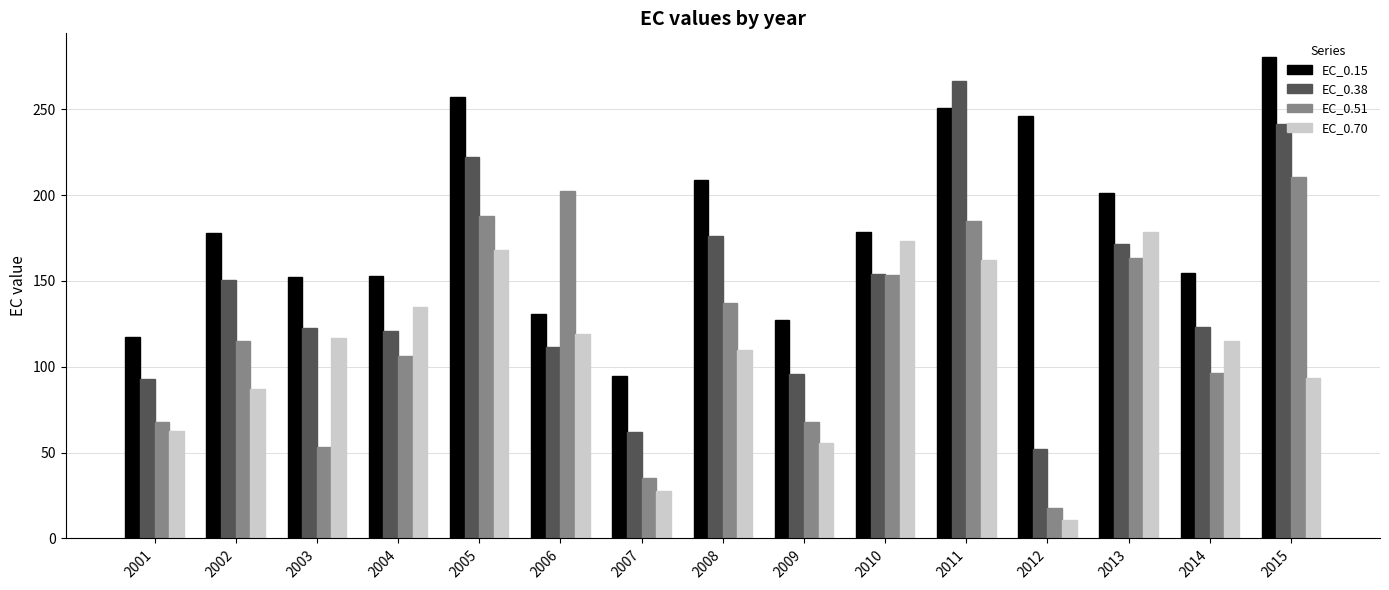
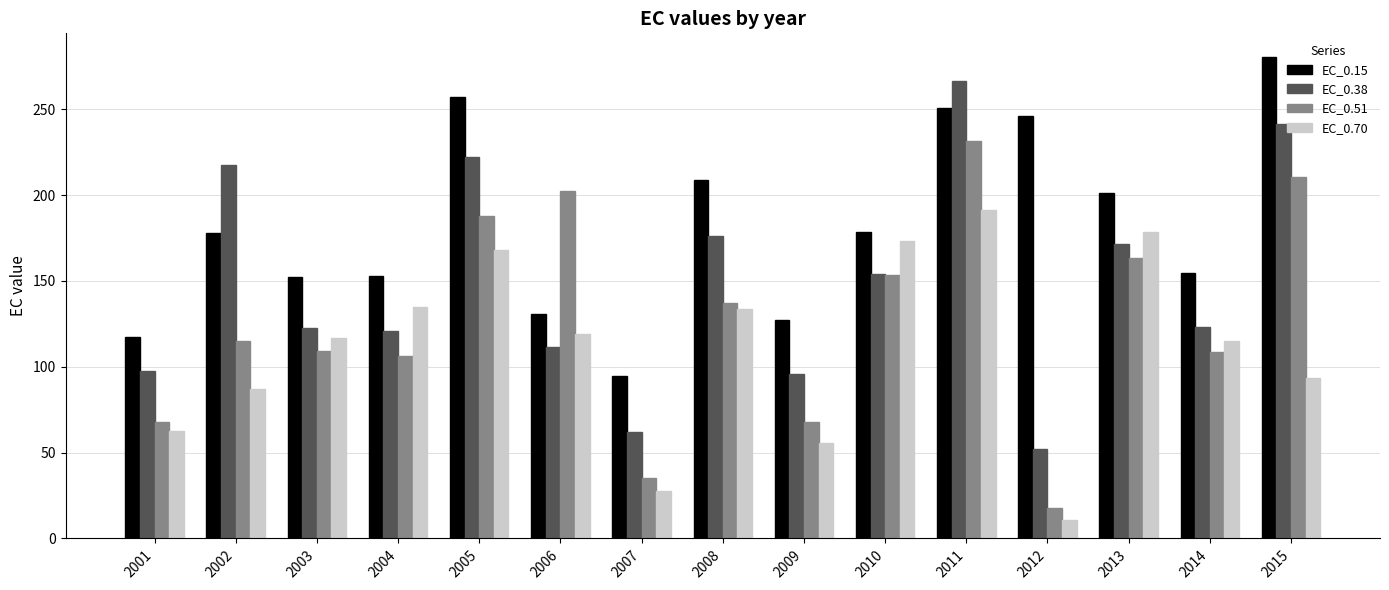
  {
    "EC_0.15": {
      "2001": 117,
      "2002": 178,
      "2003": 152,
      "2004": 153,
      "2005": 257,
      "2006": 131,
      "2007": 95,
      "2008": 209,
      "2009": 127,
      "2010": 178,
      "2011": 251,
      "2012": 246,
      "2013": 201,
      "2014": 154,
      "2015": 280
    },
    "EC_0.38": {
-     "2001": 93,
-     "2002": 151,
+     "2001": 98,
+     "2002": 217,
      "2003": 122,
      "2004": 121,
      "2005": 222,
      "2006": 112,
      "2007": 62,
      "2008": 176,
      "2009": 96,
      "2010": 154,
      "2011": 266,
      "2012": 52,
      "2013": 172,
      "2014": 123,
      "2015": 242
    },
    "EC_0.51": {
      "2001": 68,
      "2002": 115,
-     "2003": 53,
+     "2003": 109,
      "2004": 106,
      "2005": 188,
      "2006": 203,
      "2007": 36,
      "2008": 137,
      "2009": 68,
      "2010": 153,
-     "2011": 185,
+     "2011": 231,
      "2012": 18,
      "2013": 164,
-     "2014": 96,
+     "2014": 108,
      "2015": 211
    },
    "EC_0.70": {
      "2001": 63,
      "2002": 87,
      "2003": 117,
      "2004": 135,
      "2005": 168,
      "2006": 119,
      "2007": 27,
-     "2008": 110,
+     "2008": 134,
      "2009": 56,
      "2010": 173,
-     "2011": 162,
+     "2011": 191,
      "2012": 11,
      "2013": 178,
      "2014": 115,
      "2015": 94
    }
  }
